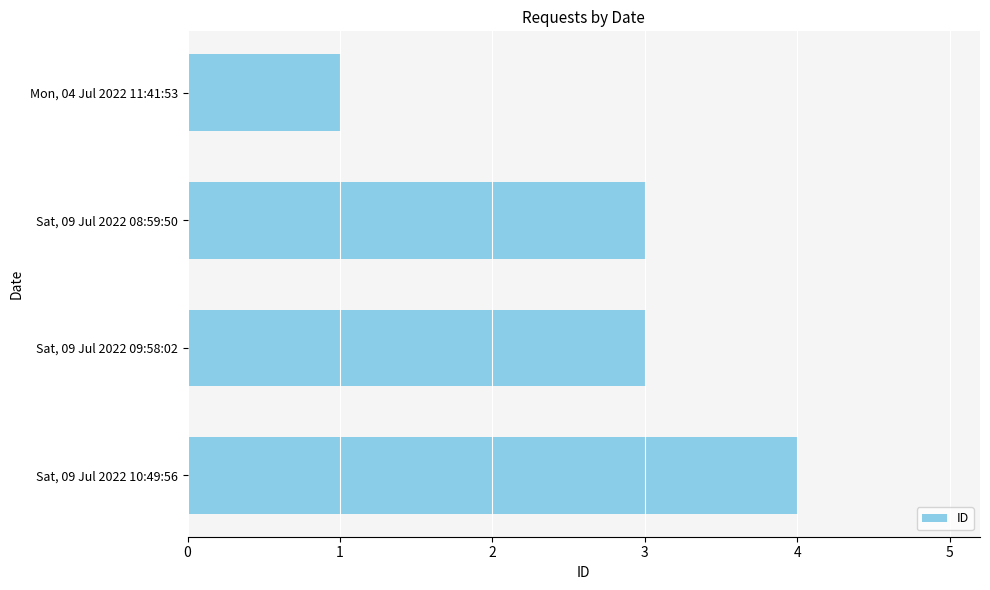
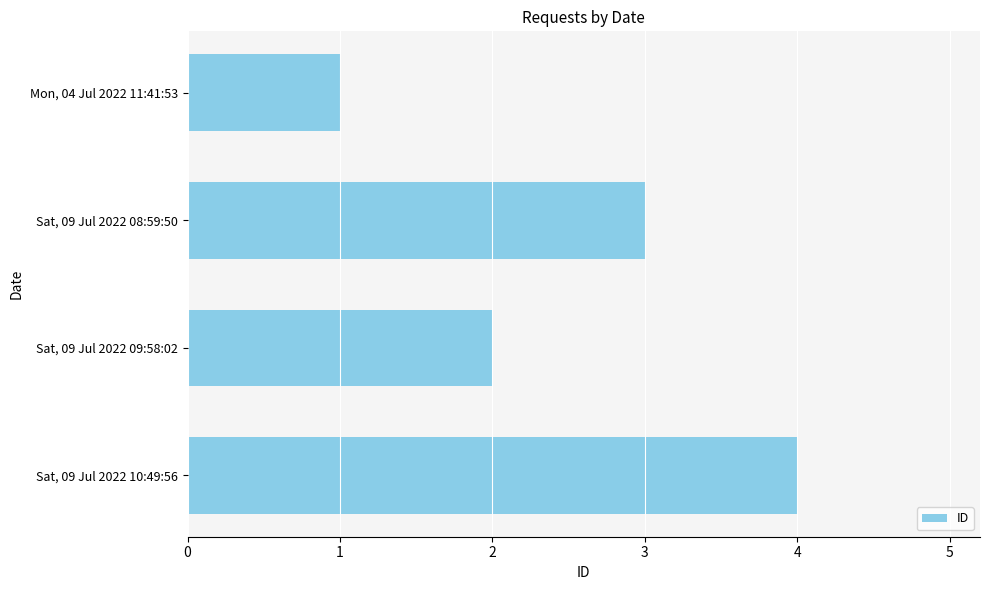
  {
    "Mon, 04 Jul 2022 11:41:53": 1,
    "Sat, 09 Jul 2022 08:59:50": 3,
-   "Sat, 09 Jul 2022 09:58:02": 3,
+   "Sat, 09 Jul 2022 09:58:02": 2,
    "Sat, 09 Jul 2022 10:49:56": 4
  }
